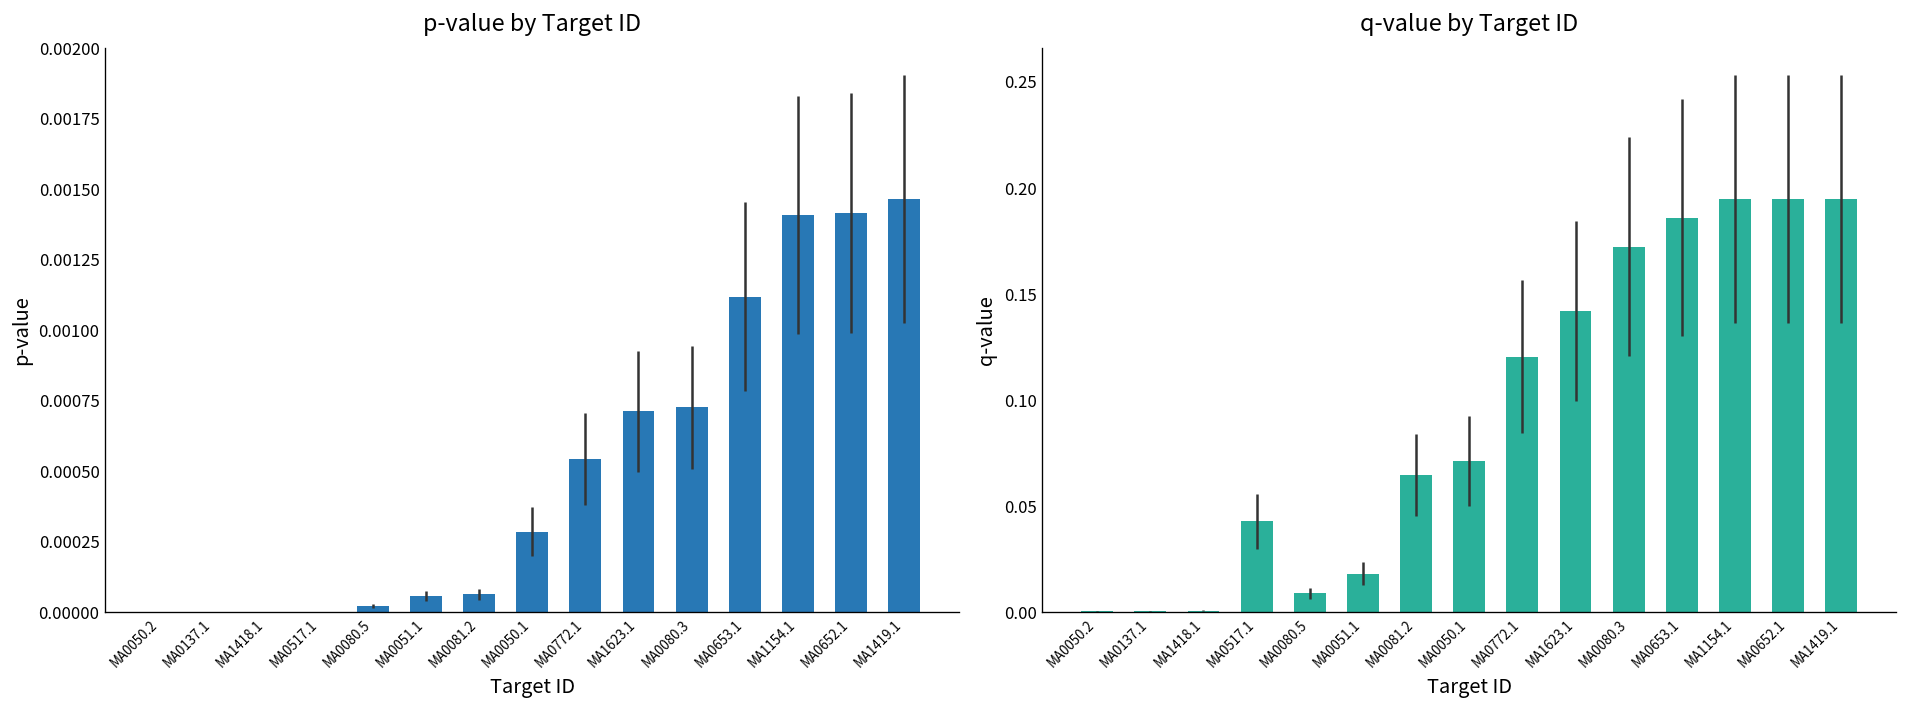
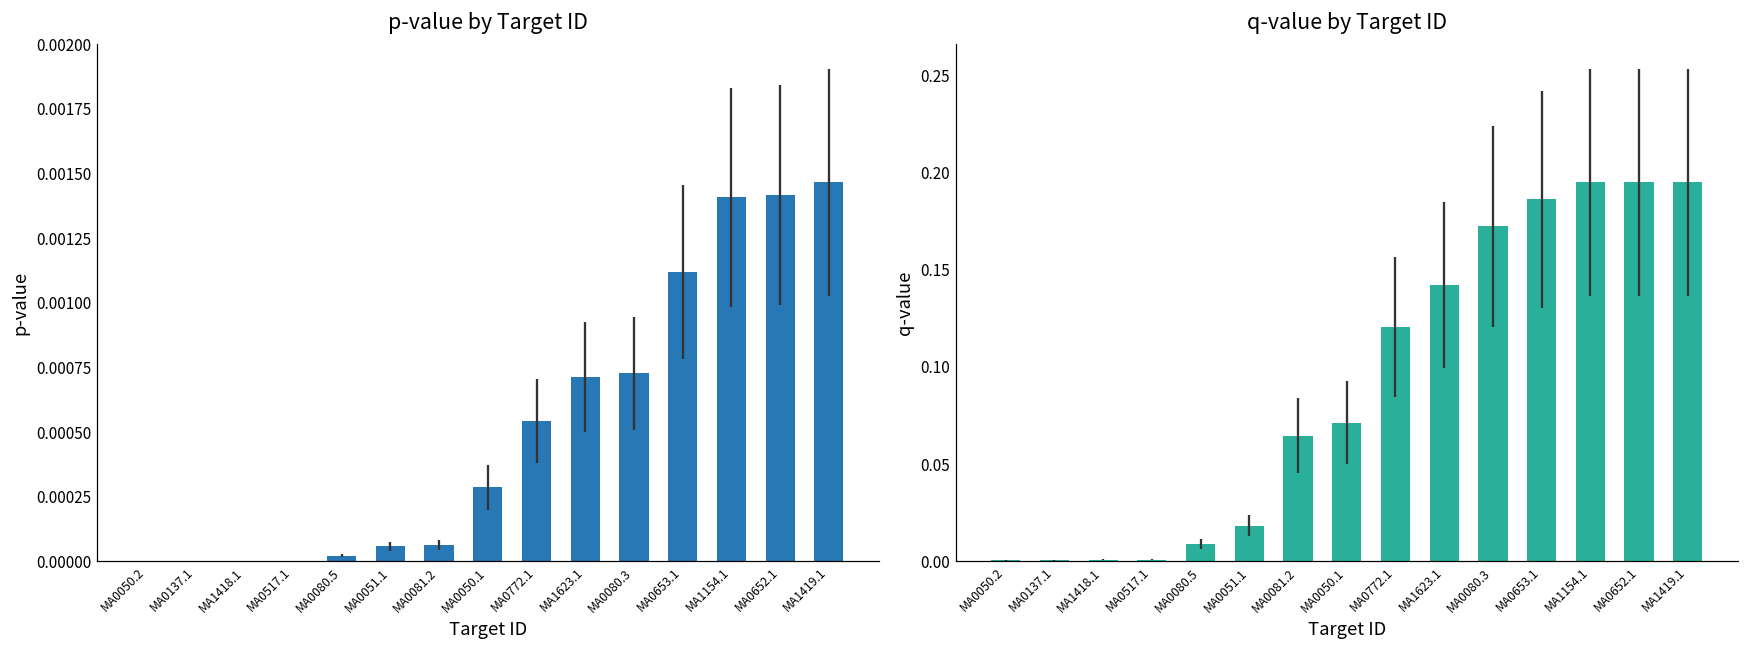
  {
    "p-value by Target ID": {
      "MA0080.5": 0.00002,
      "MA0051.1": 0.00006,
      "MA0081.2": 0.00006,
      "MA0050.1": 0.00029,
      "MA0772.1": 0.00054,
      "MA1623.1": 0.00071,
      "MA0080.3": 0.00073,
      "MA0653.1": 0.00112,
      "MA1154.1": 0.00141,
      "MA0652.1": 0.00142,
      "MA1419.1": 0.00147
    },
    "q-value by Target ID": {
-     "MA0517.1": 0.043,
+     "MA0517.1": 0.001,
      "MA0080.5": 0.009,
      "MA0051.1": 0.018,
      "MA0081.2": 0.065,
      "MA0050.1": 0.071,
      "MA0772.1": 0.121,
      "MA1623.1": 0.142,
      "MA0080.3": 0.172,
      "MA0653.1": 0.186,
      "MA1154.1": 0.195,
      "MA0652.1": 0.195,
      "MA1419.1": 0.195
    }
  }
